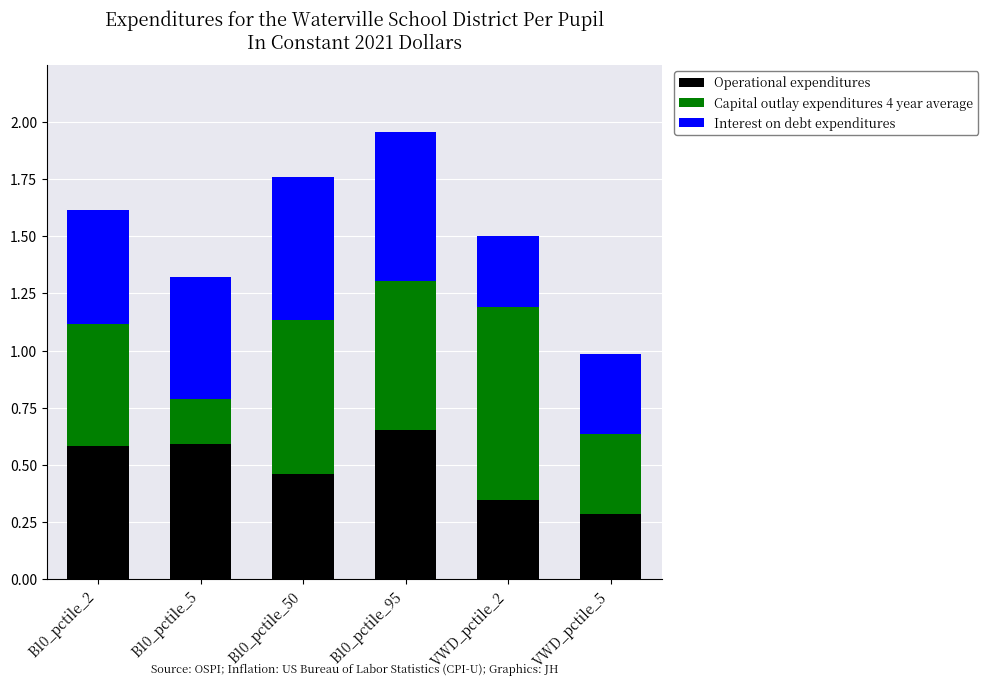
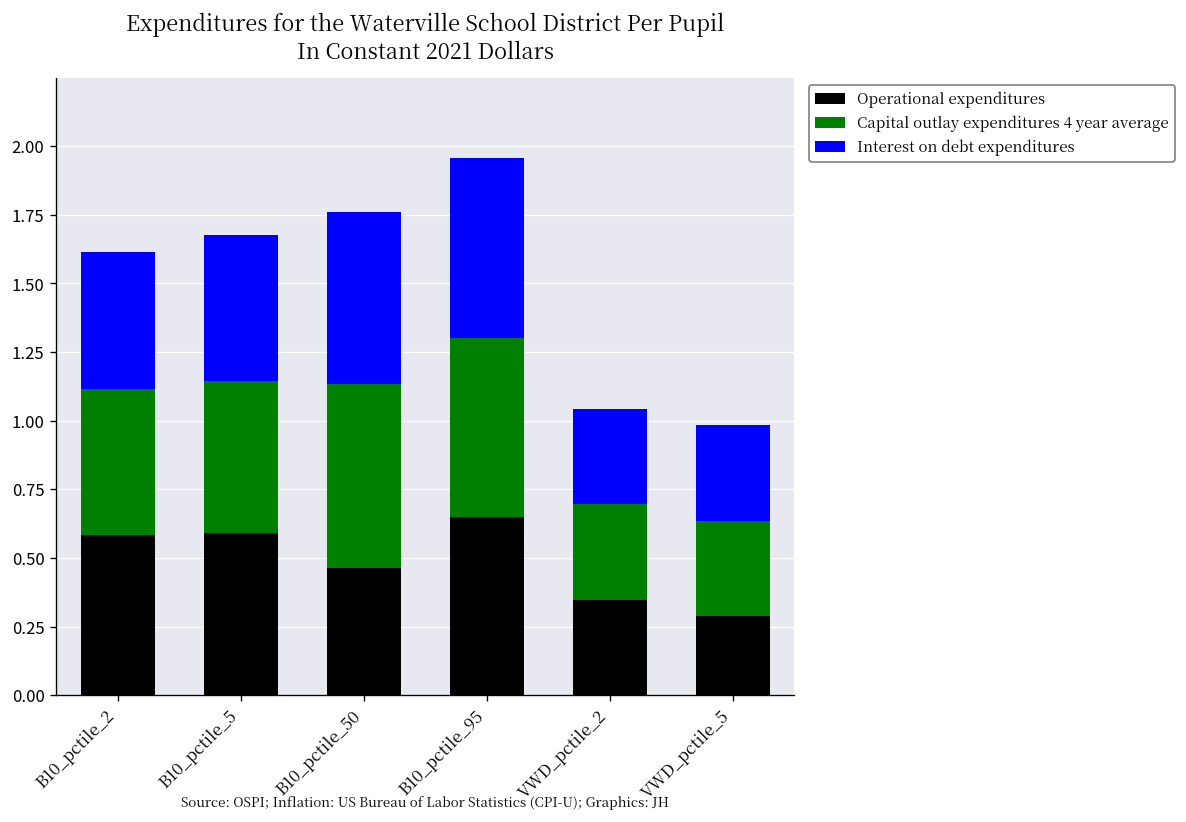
  {
    "Operational expenditures": {
      "B10_pctile_2": 0.58,
      "B10_pctile_5": 0.59,
      "B10_pctile_50": 0.46,
      "B10_pctile_95": 0.65,
      "VWD_pctile_2": 0.35,
      "VWD_pctile_5": 0.29
    },
    "Capital outlay expenditures 4 year average": {
      "B10_pctile_2": 0.53,
-     "B10_pctile_5": 0.20,
+     "B10_pctile_5": 0.55,
      "B10_pctile_50": 0.67,
      "B10_pctile_95": 0.65,
-     "VWD_pctile_2": 0.84,
+     "VWD_pctile_2": 0.35,
      "VWD_pctile_5": 0.35
    },
    "Interest on debt expenditures": {
      "B10_pctile_2": 0.50,
      "B10_pctile_5": 0.53,
      "B10_pctile_50": 0.63,
      "B10_pctile_95": 0.65,
-     "VWD_pctile_2": 0.31,
+     "VWD_pctile_2": 0.35,
      "VWD_pctile_5": 0.35
    }
  }
